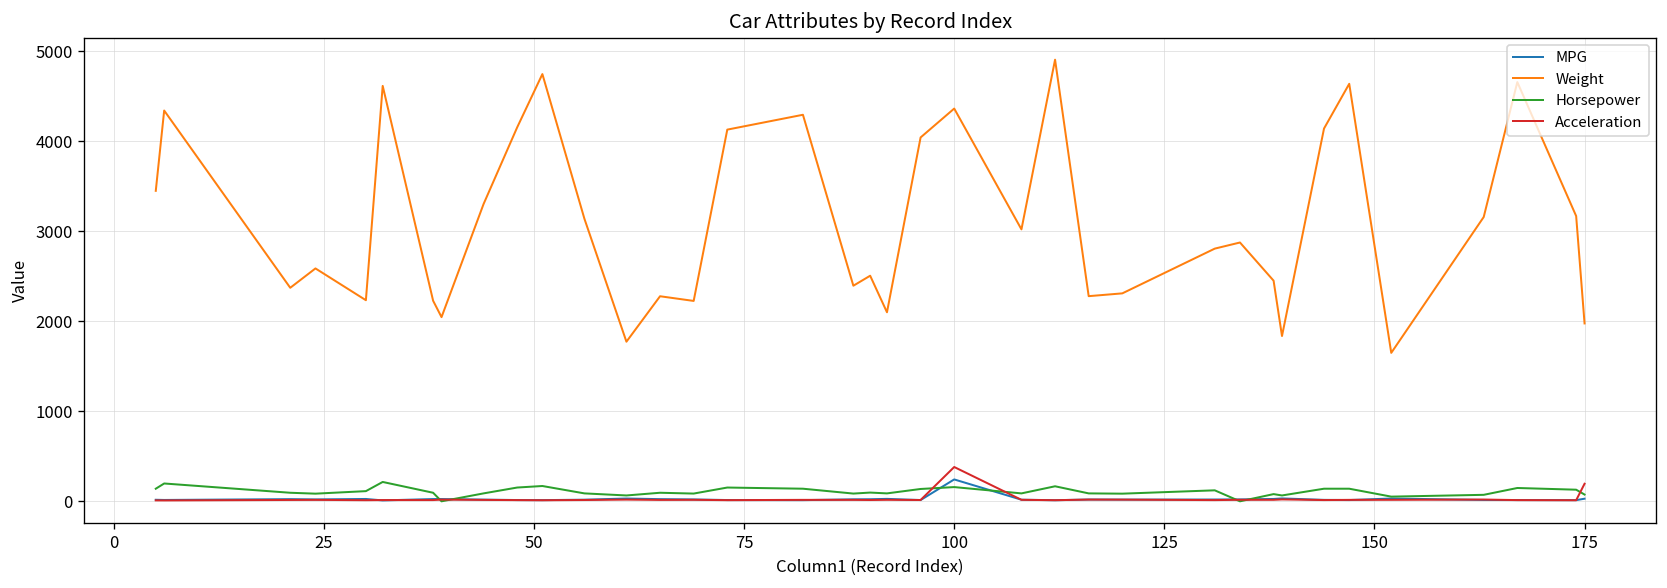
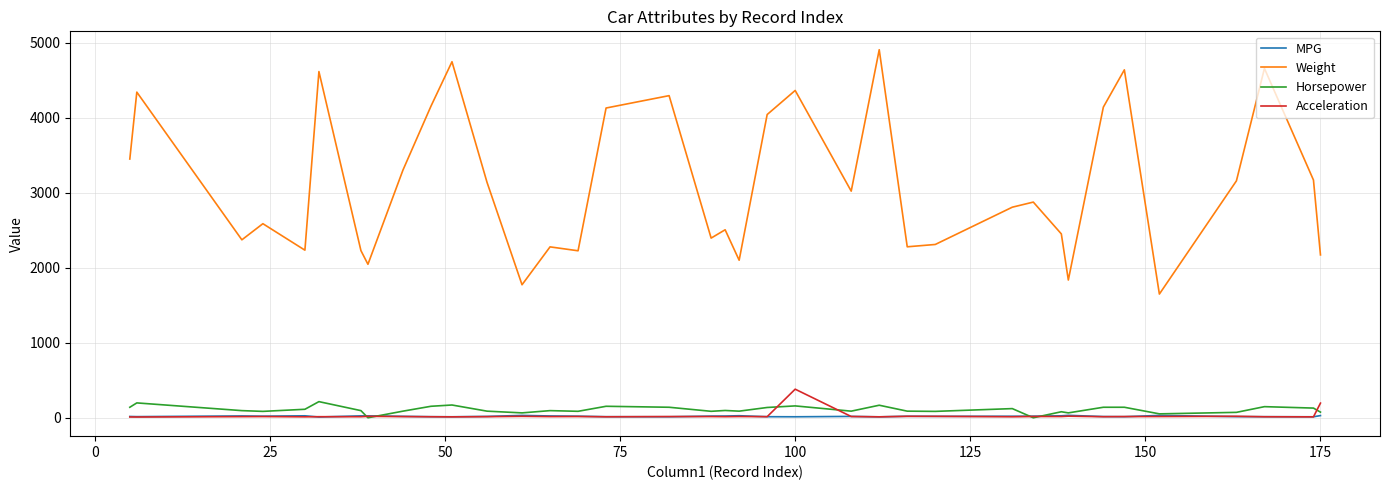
  {
    "MPG": {
-     "100": 200,
+     "100": 0,
      "175": 0
    },
    "Weight": {
      "100": 4400,
-     "175": 2000
+     "175": 2200
    },
    "Horsepower": {
      "100": 200,
      "175": 100
    },
    "Acceleration": {
      "100": 400,
      "175": 200
    }
  }
